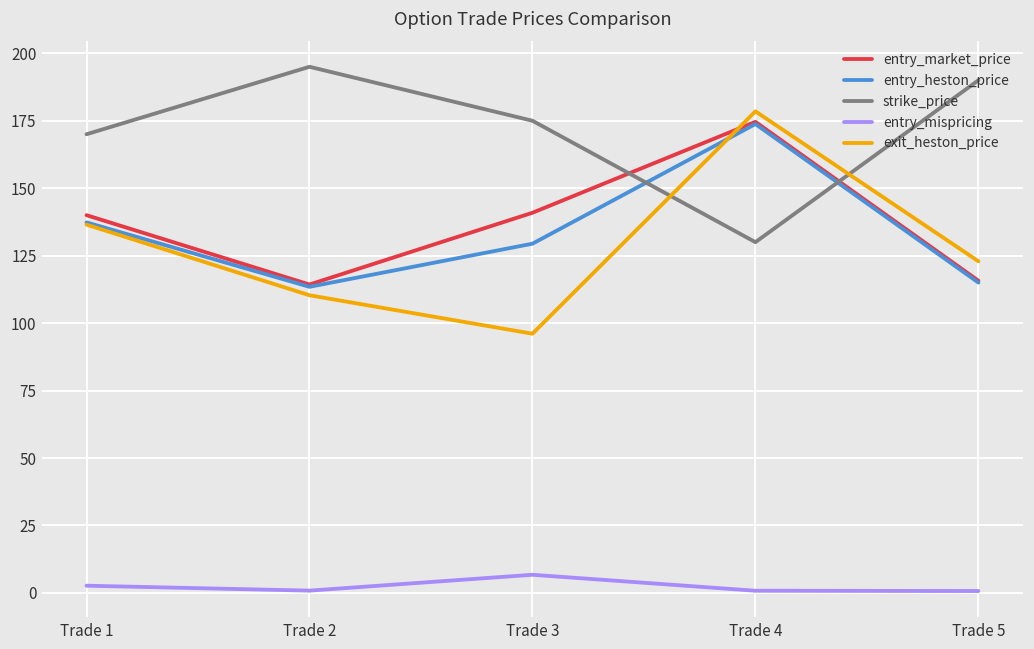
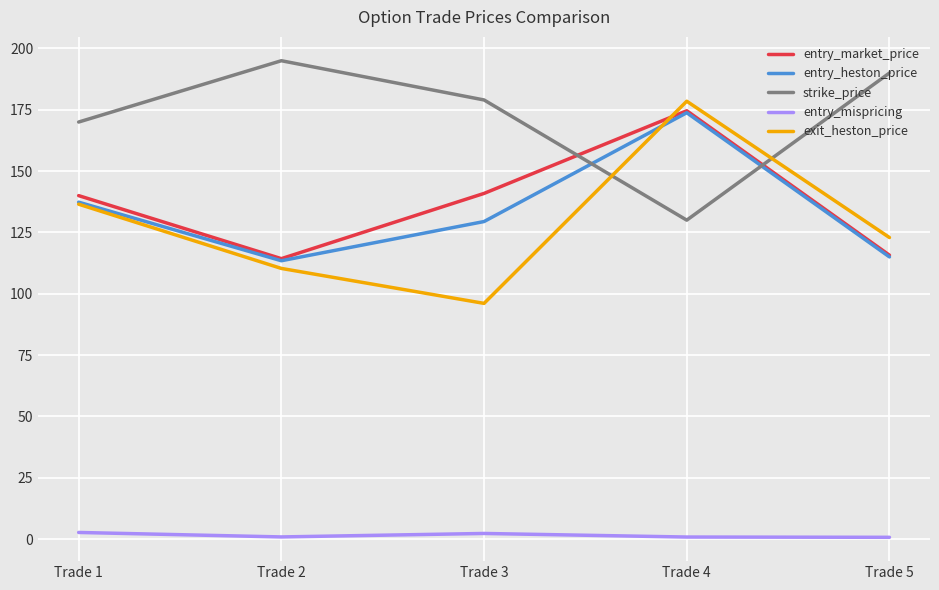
  {
    "entry_market_price": {
      "Trade 1": 140,
      "Trade 3": 141
    },
    "entry_heston_price": {
      "Trade 3": 129
    },
    "strike_price": {
      "Trade 1": 170,
      "Trade 2": 195,
-     "Trade 3": 175,
+     "Trade 3": 179,
      "Trade 4": 130,
      "Trade 5": 190
    },
    "entry_mispricing": {
      "Trade 1": 3,
      "Trade 2": 1,
-     "Trade 3": 7,
+     "Trade 3": 2,
      "Trade 4": 1,
      "Trade 5": 1
    },
    "exit_heston_price": {
      "Trade 2": 110,
      "Trade 3": 96,
      "Trade 4": 178,
      "Trade 5": 123
    }
  }
